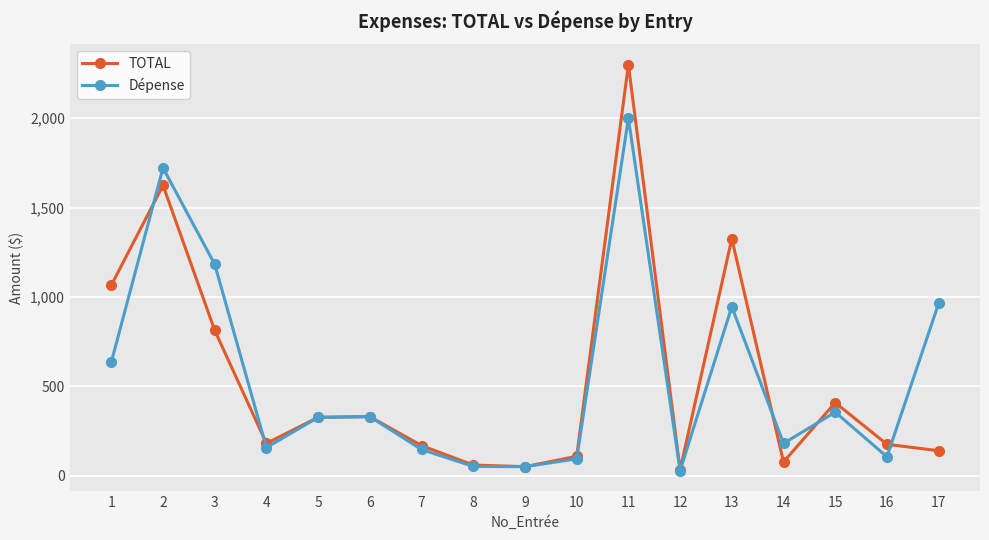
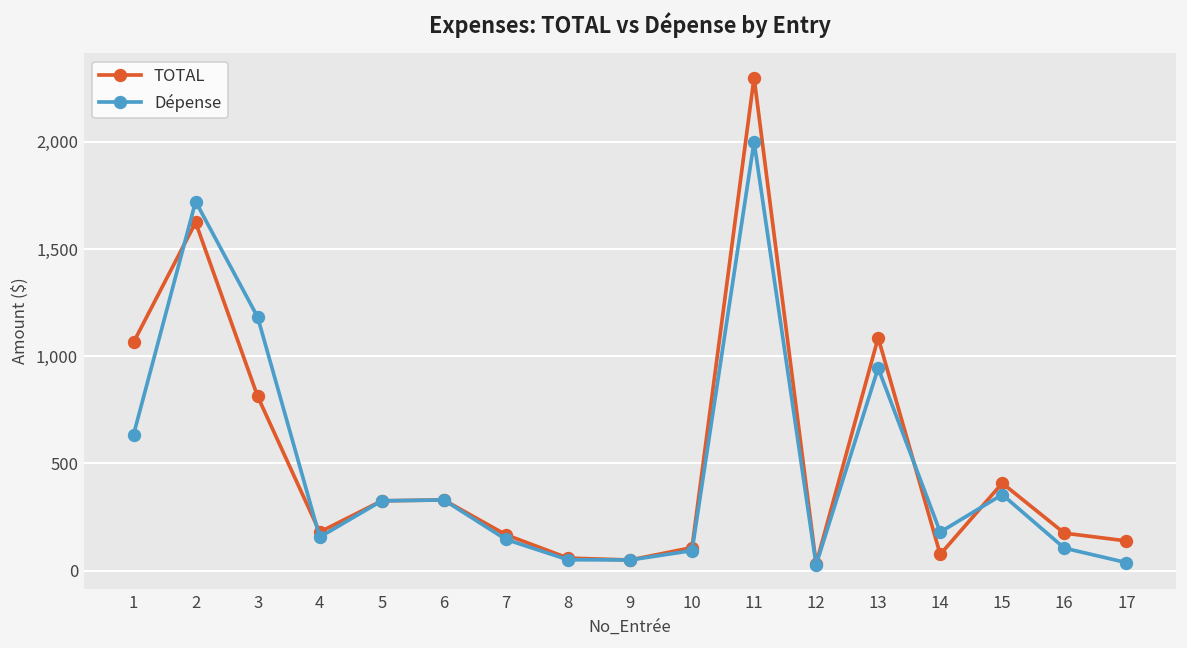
  {
    "TOTAL": {
      "1": "1,070",
      "2": "1,620",
      "3": "810",
      "4": "180",
      "7": "170",
      "11": "2,300",
-     "13": "1,330",
+     "13": "1,090",
      "14": "80",
      "15": "410",
      "16": "180",
      "17": "140"
    },
    "Dépense": {
      "1": "640",
      "2": "1,720",
      "3": "1,180",
      "4": "160",
      "7": "150",
      "11": "2,000",
      "13": "950",
      "14": "180",
      "15": "360",
      "16": "110",
-     "17": "960"
+     "17": "40"
    }
  }
